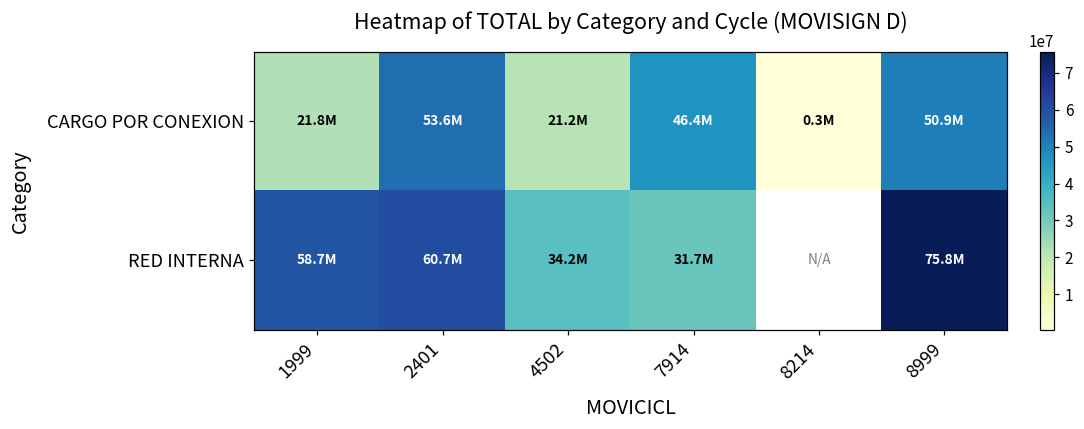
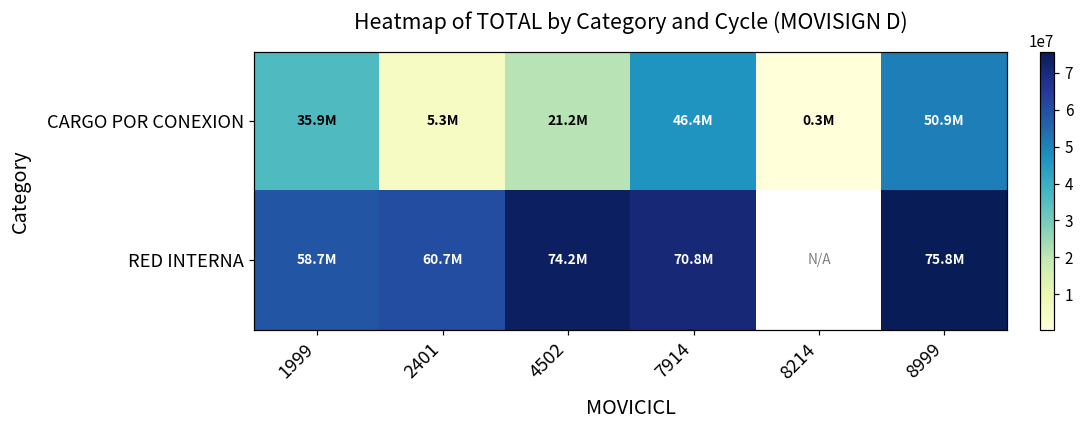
  {
    "CARGO POR CONEXION": {
-     "1999": "21.8M",
-     "2401": "53.6M",
+     "1999": "35.9M",
+     "2401": "5.3M",
      "4502": "21.2M",
      "7914": "46.4M",
      "8214": "0.3M",
      "8999": "50.9M"
    },
    "RED INTERNA": {
      "1999": "58.7M",
      "2401": "60.7M",
-     "4502": "34.2M",
-     "7914": "31.7M",
+     "4502": "74.2M",
+     "7914": "70.8M",
      "8999": "75.8M"
    }
  }
